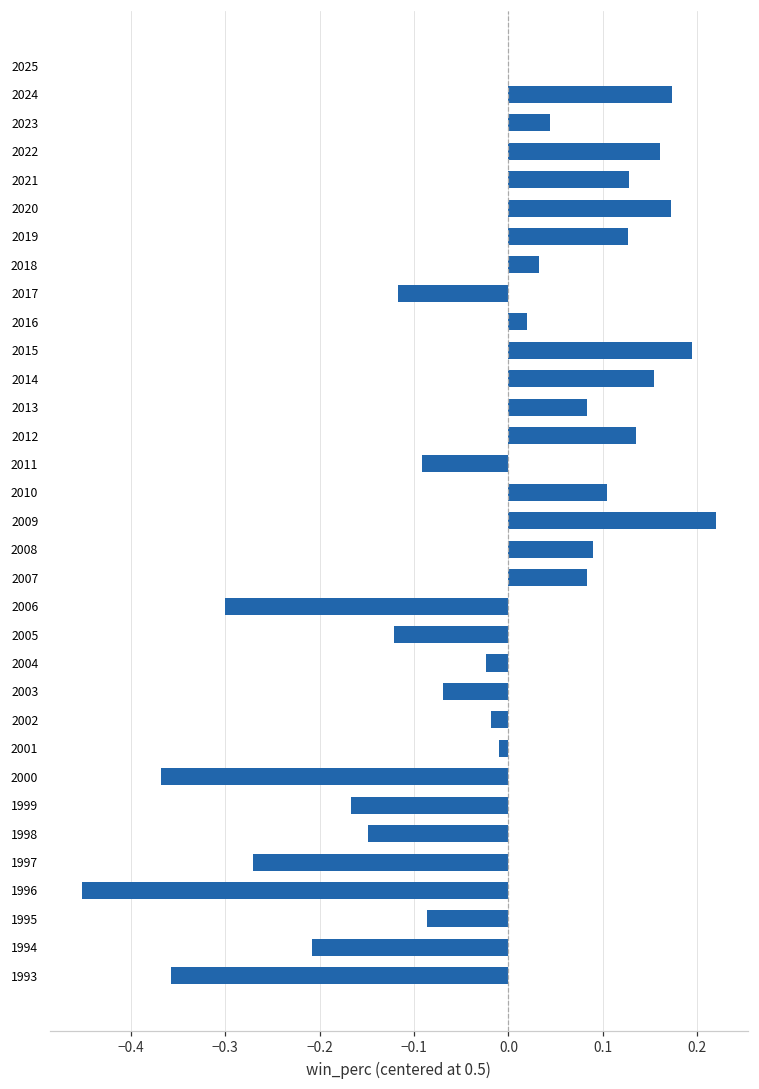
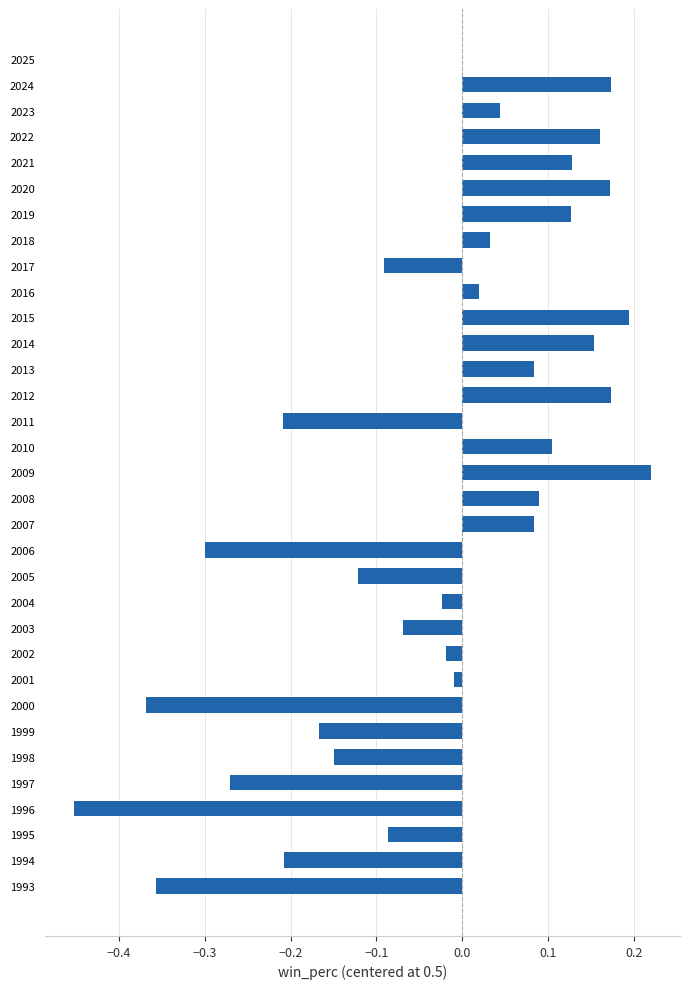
  {
    "2025": 0.00,
    "2024": 0.17,
    "2023": 0.04,
    "2022": 0.16,
    "2021": 0.13,
    "2020": 0.17,
    "2019": 0.13,
    "2018": 0.03,
-   "2017": -0.12,
+   "2017": -0.09,
    "2016": 0.02,
    "2015": 0.19,
    "2014": 0.15,
    "2013": 0.08,
-   "2012": 0.14,
-   "2011": -0.09,
+   "2012": 0.17,
+   "2011": -0.21,
    "2010": 0.10,
    "2009": 0.22,
    "2008": 0.09,
    "2007": 0.08,
    "2006": -0.30,
    "2005": -0.12,
    "2004": -0.02,
    "2003": -0.07,
    "2002": -0.02,
    "2001": -0.01,
    "2000": -0.37,
    "1999": -0.17,
    "1998": -0.15,
    "1997": -0.27,
    "1996": -0.45,
    "1995": -0.09,
    "1994": -0.21,
    "1993": -0.36
  }
